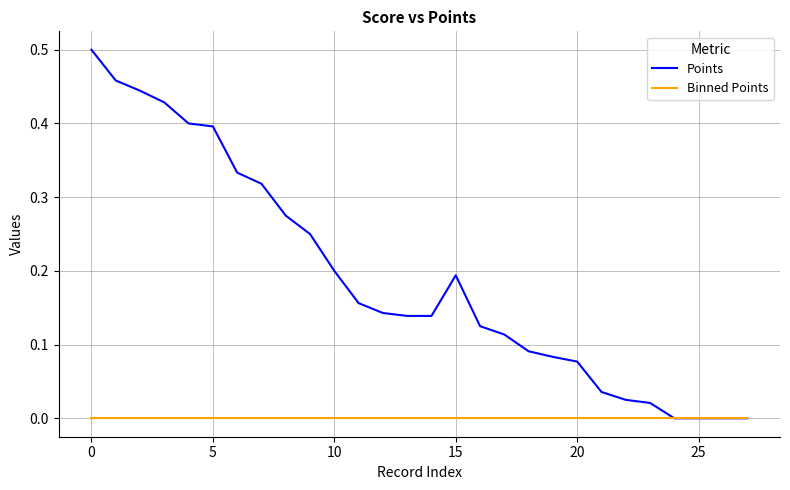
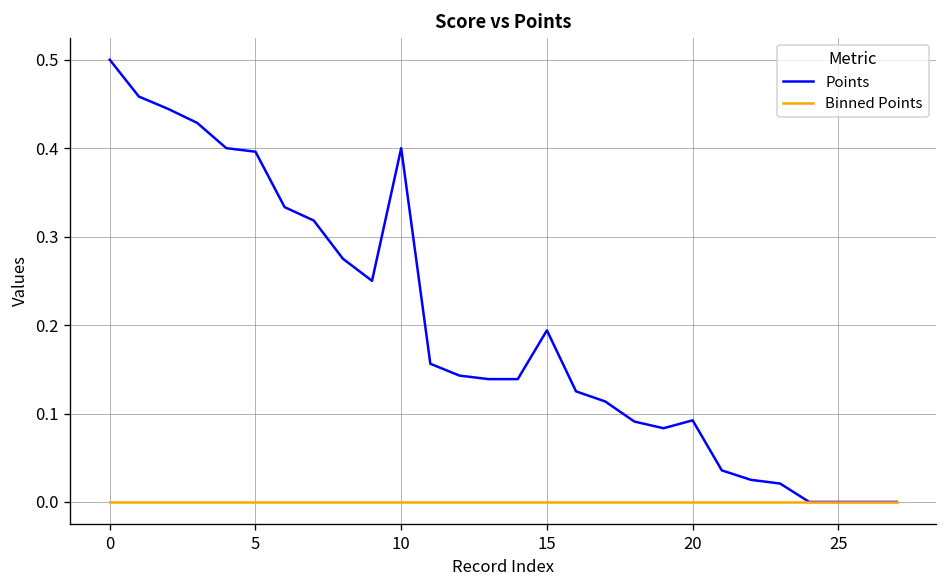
  {
    "Points": {
      "0": 0.50,
      "5": 0.40,
-     "10": 0.2,
+     "10": 0.4,
      "15": 0.19,
-     "20": 0.08
+     "20": 0.09
    },
    "Binned Points": {
      "0": 0.00,
      "5": 0.00,
      "10": 0.00,
      "15": 0.00,
      "20": 0.00
    }
  }
